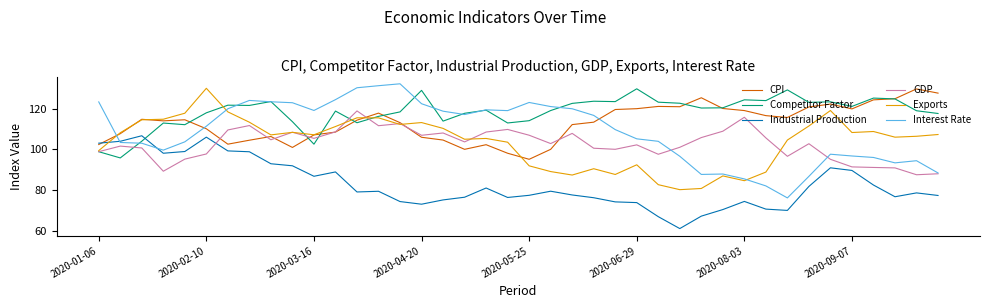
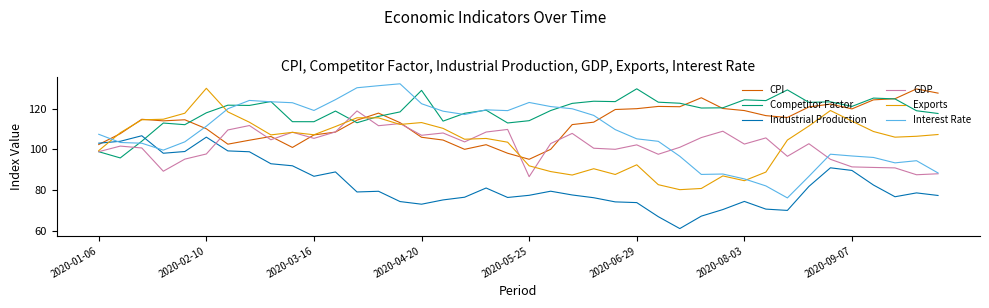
  {
    "CPI": {
      "2020-02-10": 110,
      "2020-05-25": 95,
      "2020-06-29": 120,
      "2020-08-03": 119
    },
    "Competitor Factor": {
      "2020-02-10": 118,
-     "2020-03-16": 103,
+     "2020-03-16": 114,
      "2020-04-20": 129,
      "2020-05-25": 114,
      "2020-06-29": 130,
      "2020-08-03": 124
    },
    "Industrial Production": {
      "2020-02-10": 106,
      "2020-03-16": 87,
      "2020-04-20": 73,
      "2020-05-25": 77,
      "2020-06-29": 74,
      "2020-08-03": 74,
      "2020-09-07": 90
    },
    "GDP": {
      "2020-02-10": 98,
      "2020-03-16": 105,
-     "2020-05-25": 107,
+     "2020-05-25": 87,
      "2020-06-29": 102,
-     "2020-08-03": 116,
+     "2020-08-03": 103,
      "2020-09-07": 91
    },
    "Exports": {
      "2020-02-10": 130,
      "2020-04-20": 113,
      "2020-05-25": 92,
      "2020-06-29": 92,
-     "2020-09-07": 108
+     "2020-09-07": 114
    },
    "Interest Rate": {
-     "2020-01-06": 123,
+     "2020-01-06": 107,
      "2020-02-10": 111,
      "2020-03-16": 119,
      "2020-04-20": 122,
      "2020-05-25": 123,
      "2020-06-29": 105,
      "2020-09-07": 97
    }
  }
